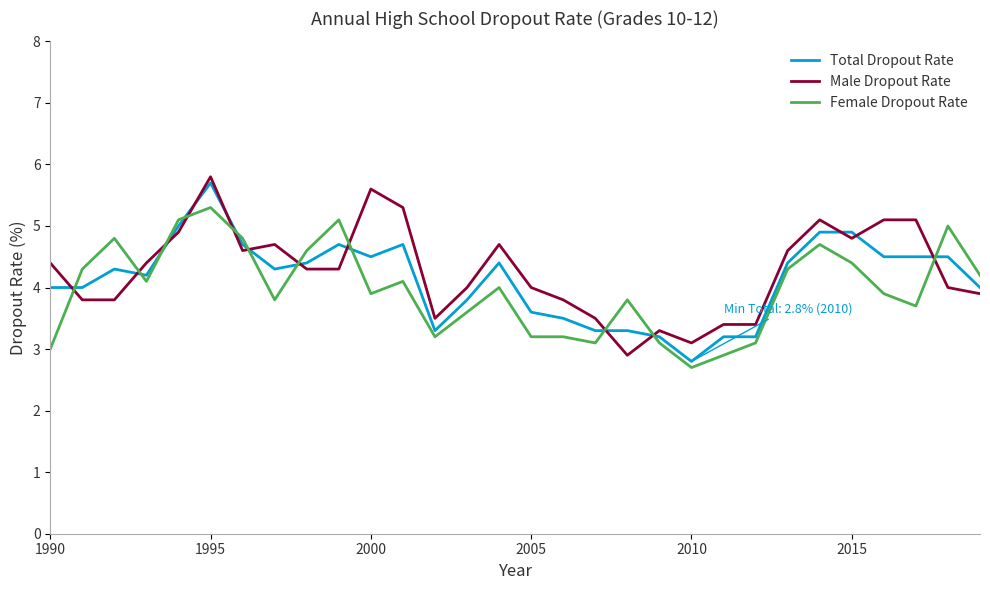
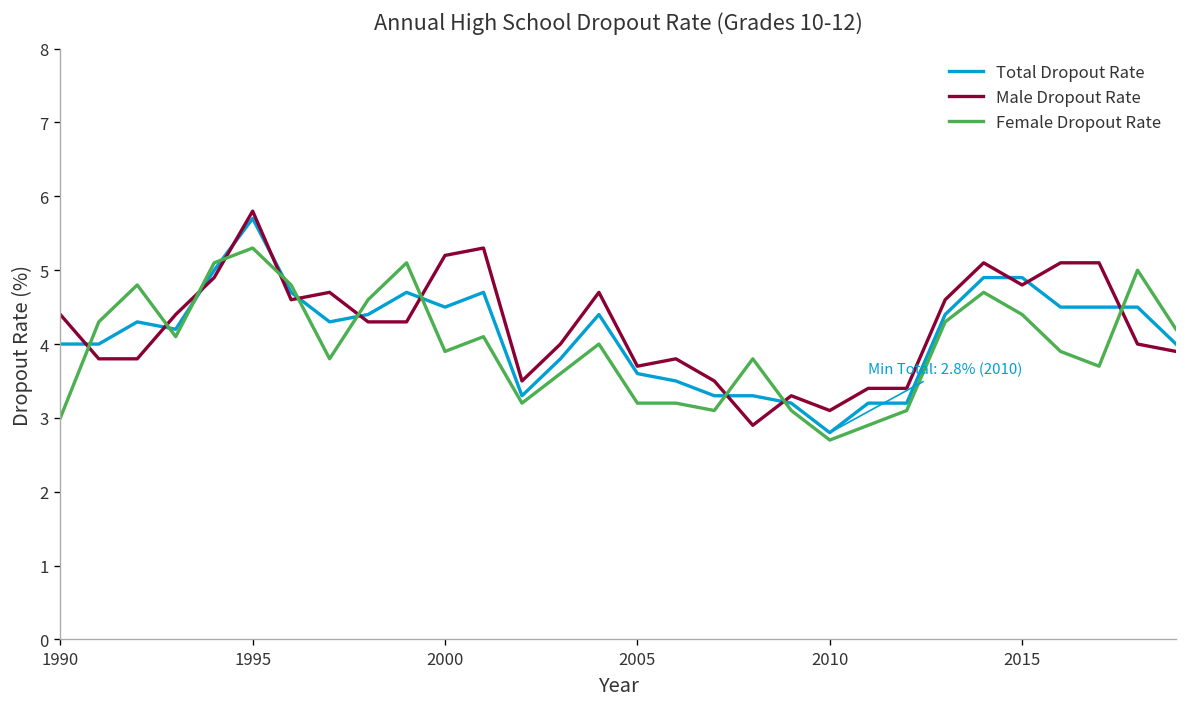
  {
    "Total Dropout Rate": {
      "1990": 4.0,
      "1995": 5.7,
      "2000": 4.5,
      "2005": 3.6,
      "2010": 2.8,
      "2015": 4.9
    },
    "Male Dropout Rate": {
      "1990": 4.4,
      "1995": 5.8,
-     "2000": 5.6,
-     "2005": 4.0,
+     "2000": 5.2,
+     "2005": 3.7,
      "2010": 3.1,
      "2015": 4.8
    },
    "Female Dropout Rate": {
      "1990": 3.0,
      "1995": 5.3,
      "2000": 3.9,
      "2005": 3.2,
      "2010": 2.7,
      "2015": 4.4
    }
  }
